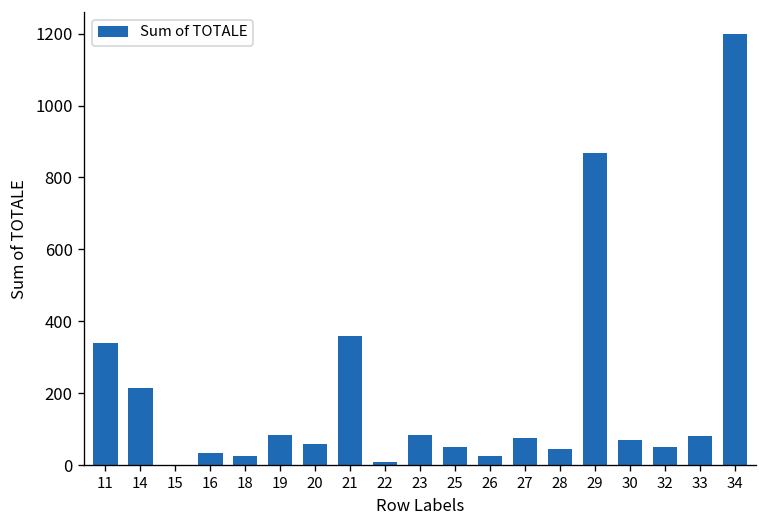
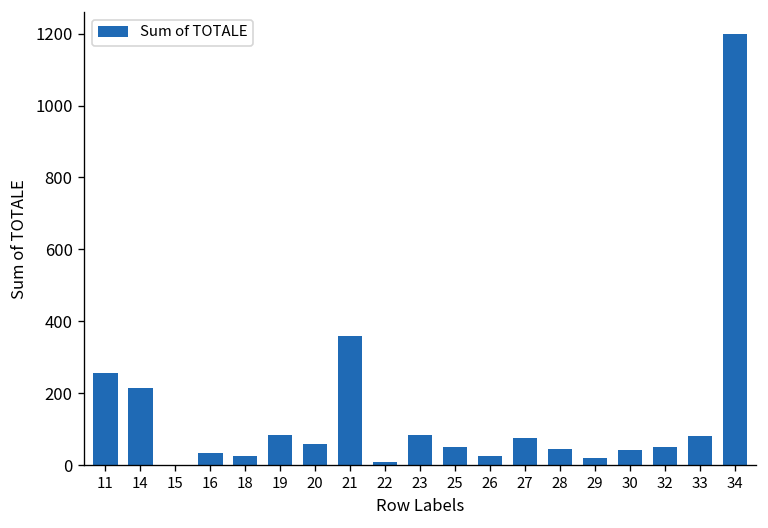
  {
-   "11": 340,
+   "11": 260,
    "14": 220,
    "15": 0,
    "16": 30,
    "18": 30,
    "19": 80,
    "20": 60,
    "21": 360,
    "22": 10,
    "23": 90,
    "25": 50,
    "26": 30,
    "27": 80,
    "28": 40,
-   "29": 870,
-   "30": 70,
+   "29": 20,
+   "30": 40,
    "32": 50,
    "33": 80,
    "34": 1200
  }
